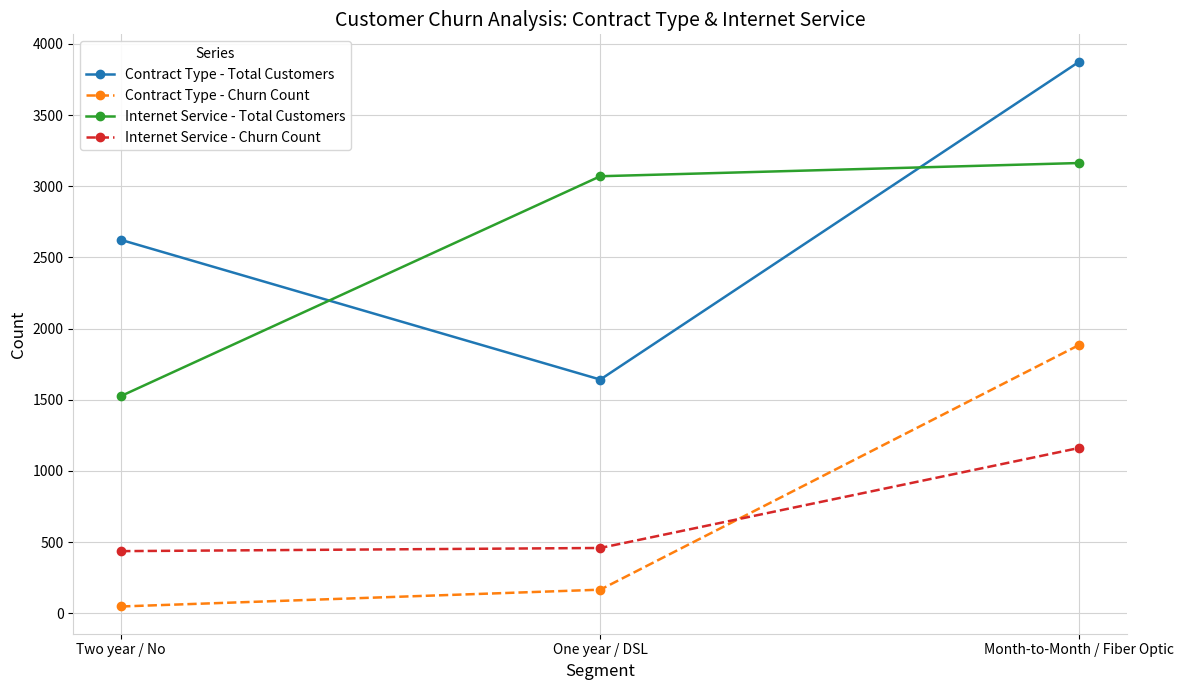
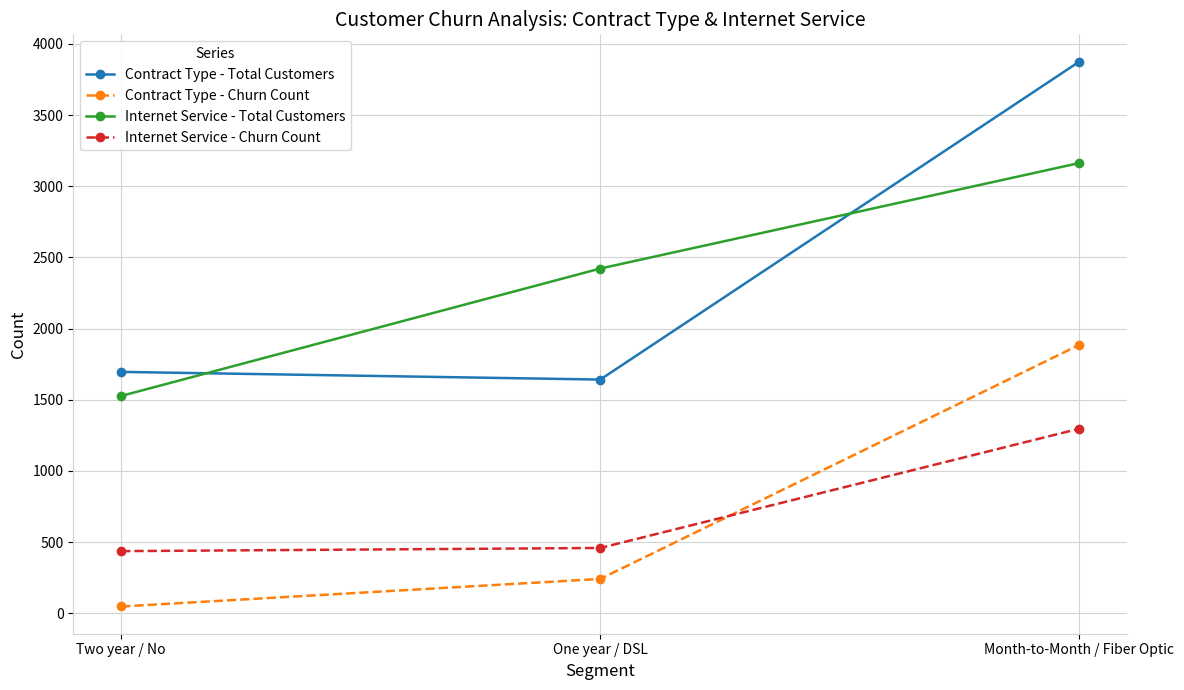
  {
    "Contract Type - Total Customers": {
-     "Two year / No": 2620,
+     "Two year / No": 1700,
      "One year / DSL": 1640,
      "Month-to-Month / Fiber Optic": 3880
    },
    "Contract Type - Churn Count": {
      "Two year / No": 50,
-     "One year / DSL": 170,
+     "One year / DSL": 240,
      "Month-to-Month / Fiber Optic": 1890
    },
    "Internet Service - Total Customers": {
      "Two year / No": 1530,
-     "One year / DSL": 3070,
+     "One year / DSL": 2420,
      "Month-to-Month / Fiber Optic": 3160
    },
    "Internet Service - Churn Count": {
      "Two year / No": 440,
      "One year / DSL": 460,
-     "Month-to-Month / Fiber Optic": 1160
+     "Month-to-Month / Fiber Optic": 1300
    }
  }
